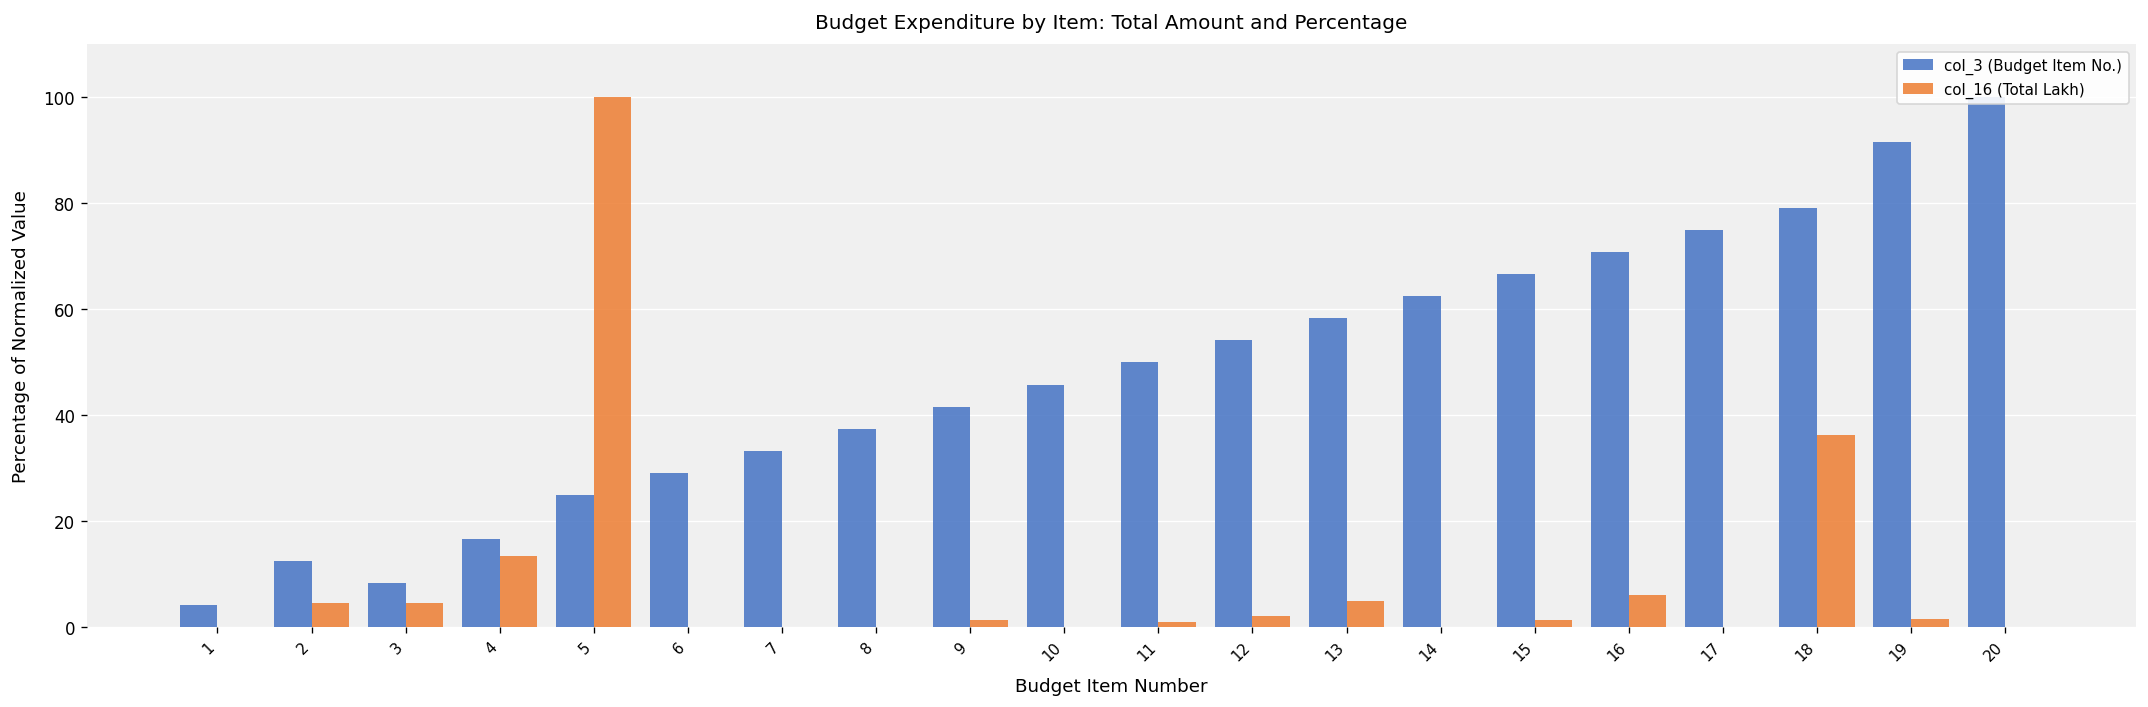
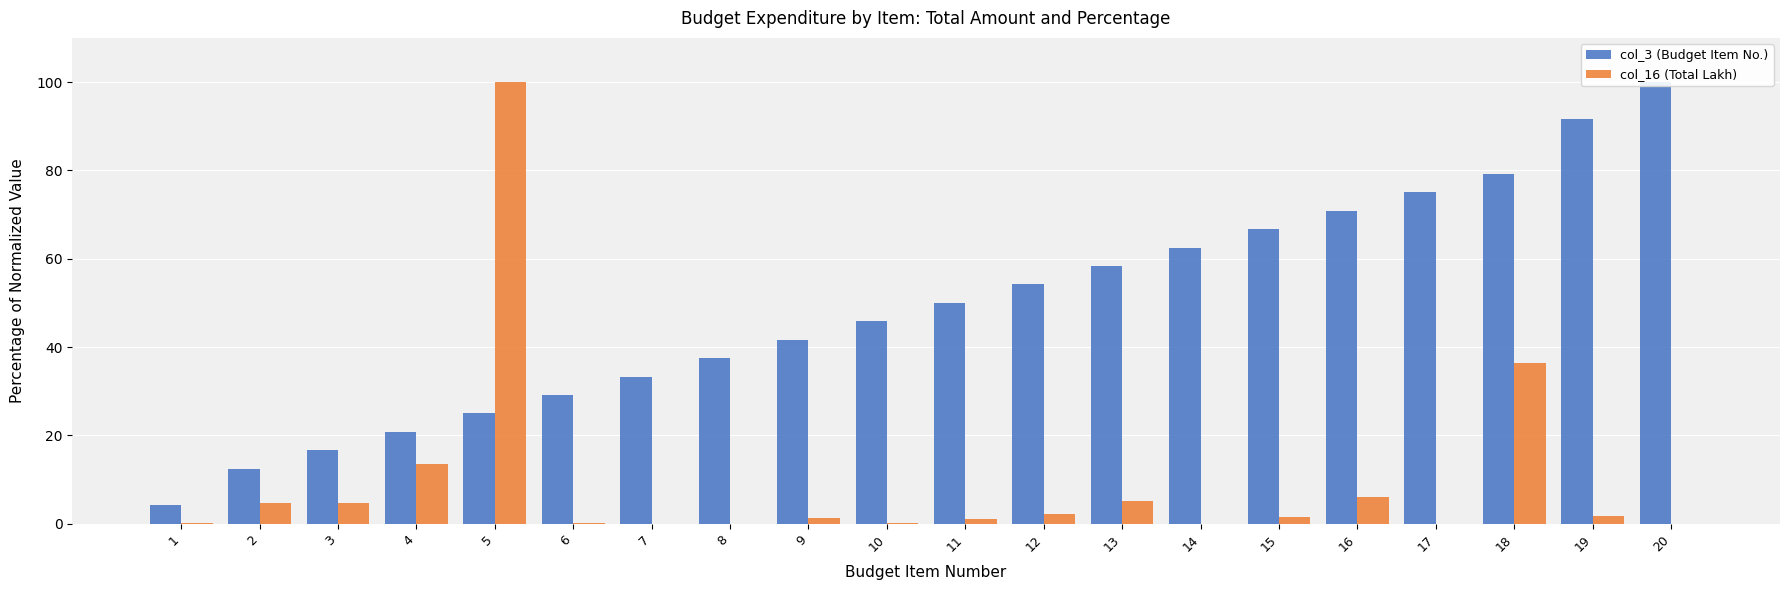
  {
    "col_3 (Budget Item No.)": {
      "1": 4,
      "2": 13,
-     "3": 8,
-     "4": 17,
+     "3": 17,
+     "4": 21,
      "5": 25,
      "6": 29,
      "7": 33,
      "8": 38,
      "9": 42,
      "10": 46,
      "11": 50,
      "12": 54,
      "13": 58,
      "14": 63,
      "15": 67,
      "16": 71,
      "17": 75,
      "18": 79,
      "19": 92
    },
    "col_16 (Total Lakh)": {
      "2": 5,
      "3": 5,
      "4": 14,
      "5": 100,
      "9": 1,
      "11": 1,
      "12": 2,
      "13": 5,
      "15": 1,
      "16": 6,
      "18": 36,
      "19": 2,
      "20": 0
    }
  }
